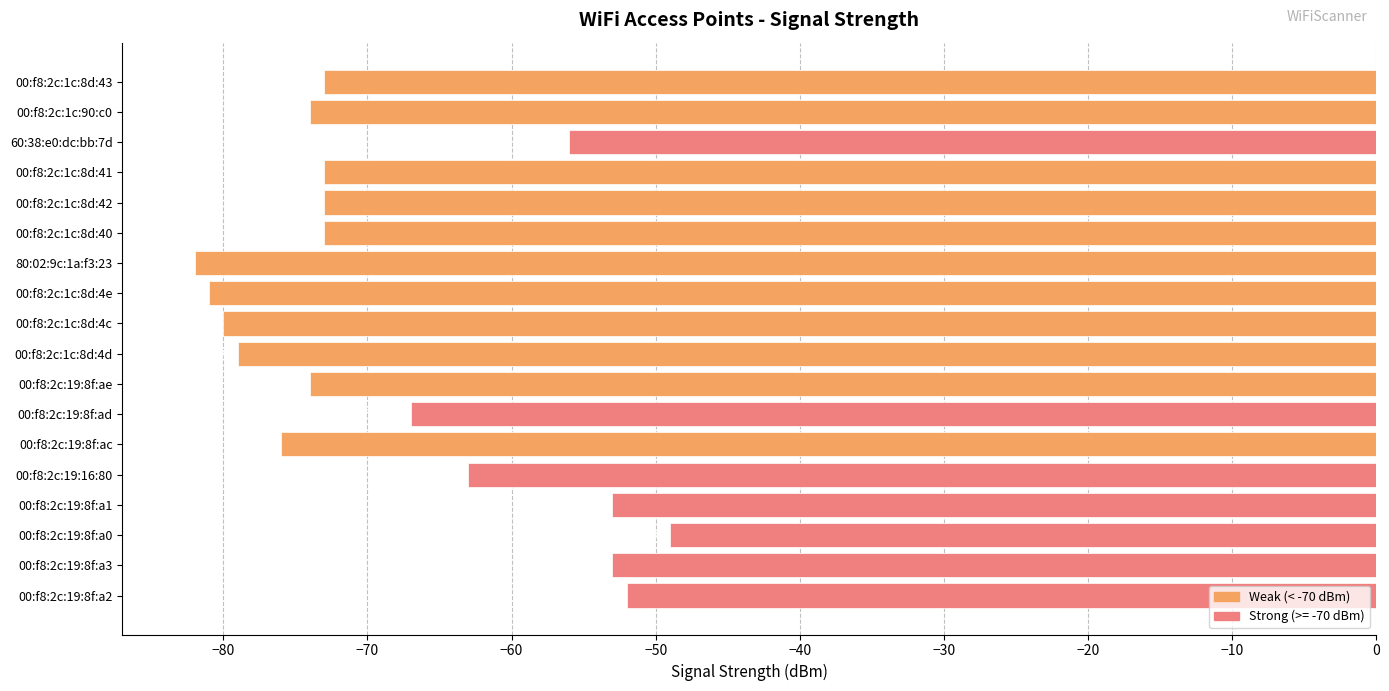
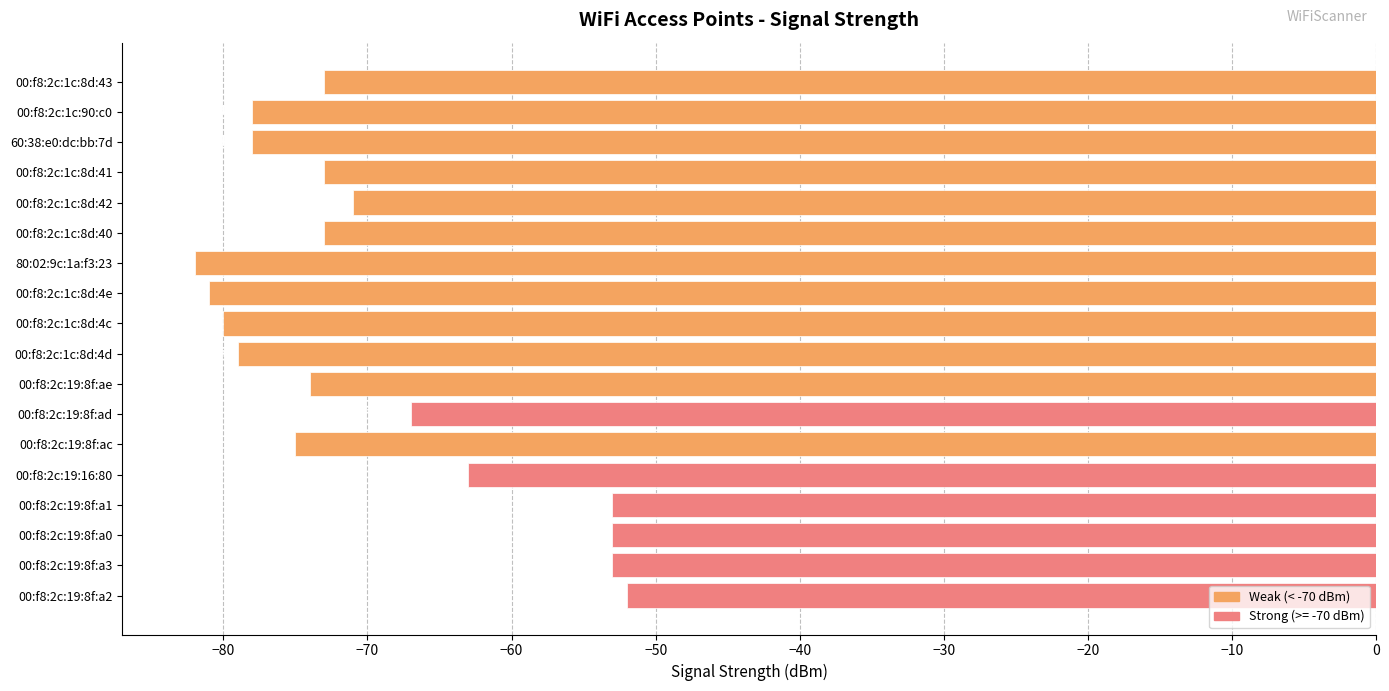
  {
    "00:f8:2c:1c:8d:43": -73,
-   "00:f8:2c:1c:90:c0": -74,
-   "60:38:e0:dc:bb:7d": -56,
+   "00:f8:2c:1c:90:c0": -78,
+   "60:38:e0:dc:bb:7d": -78,
    "00:f8:2c:1c:8d:41": -73,
-   "00:f8:2c:1c:8d:42": -73,
+   "00:f8:2c:1c:8d:42": -71,
    "00:f8:2c:1c:8d:40": -73,
    "80:02:9c:1a:f3:23": -82,
    "00:f8:2c:1c:8d:4e": -81,
    "00:f8:2c:1c:8d:4c": -80,
    "00:f8:2c:1c:8d:4d": -79,
    "00:f8:2c:19:8f:ae": -74,
    "00:f8:2c:19:8f:ad": -67,
-   "00:f8:2c:19:8f:ac": -76,
+   "00:f8:2c:19:8f:ac": -75,
    "00:f8:2c:19:16:80": -63,
    "00:f8:2c:19:8f:a1": -53,
-   "00:f8:2c:19:8f:a0": -49,
+   "00:f8:2c:19:8f:a0": -53,
    "00:f8:2c:19:8f:a3": -53,
    "00:f8:2c:19:8f:a2": -52
  }
